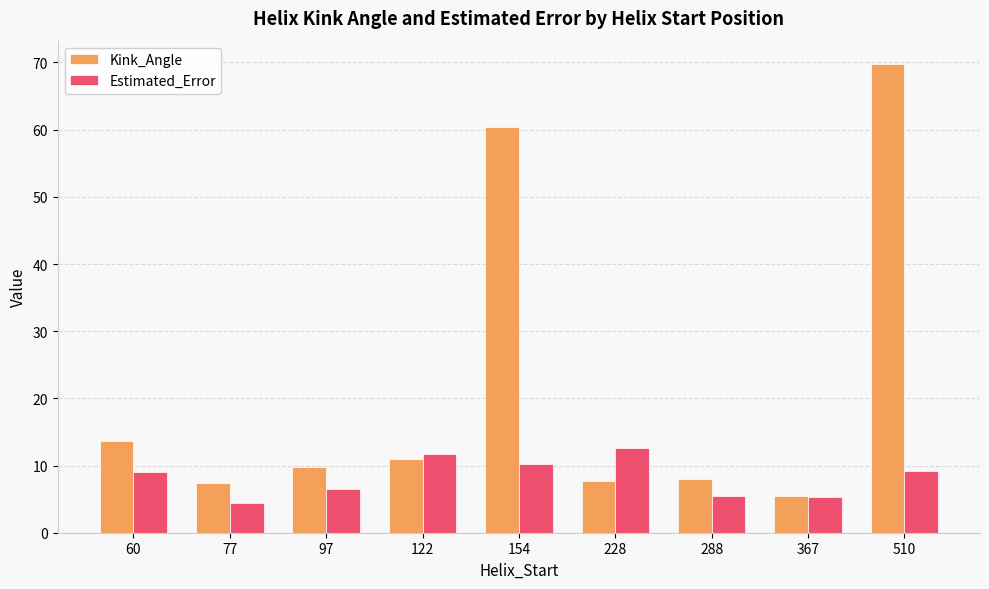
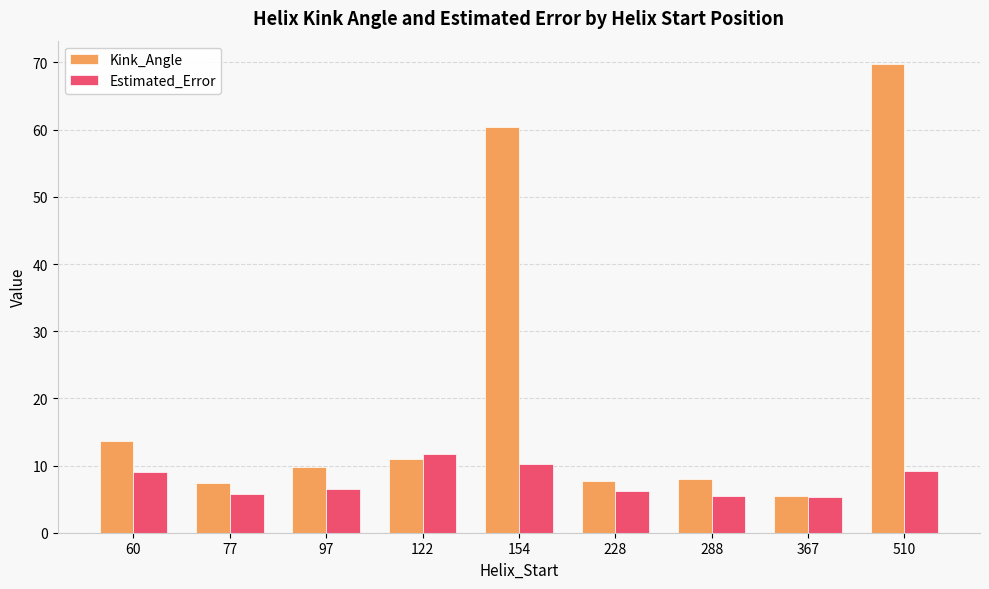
  {
    "Kink_Angle": {
      "60": 14,
      "77": 7,
      "97": 10,
      "122": 11,
      "154": 60,
      "228": 8,
      "288": 8,
      "367": 5,
      "510": 70
    },
    "Estimated_Error": {
      "60": 9,
-     "77": 4,
+     "77": 6,
      "97": 6,
      "122": 12,
      "154": 10,
-     "228": 13,
+     "228": 6,
      "288": 5,
      "367": 5,
      "510": 9
    }
  }
